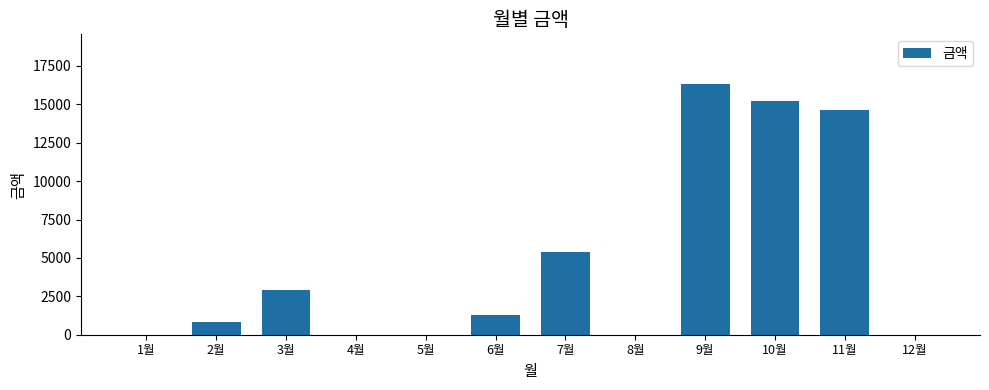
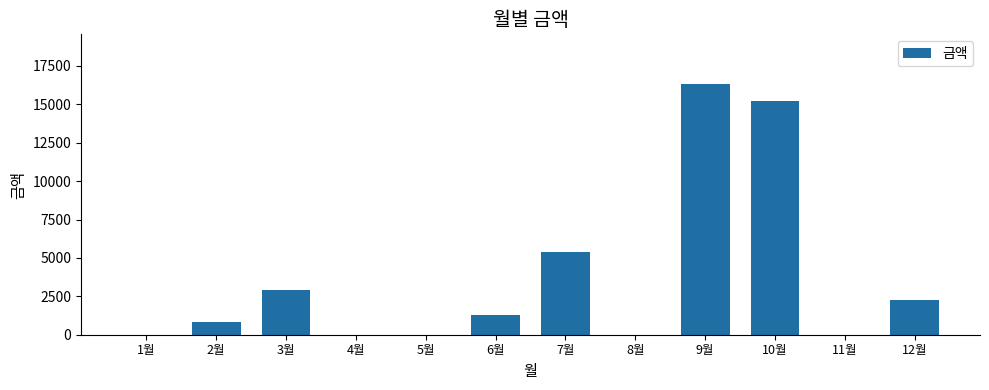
  {
    "1월": 0,
    "2월": 800,
    "3월": 2900,
    "4월": 0,
    "5월": 0,
    "6월": 1300,
    "7월": 5400,
    "8월": 0,
    "9월": 16300,
    "10월": 15200,
-   "11월": 14600,
-   "12월": 0
+   "11월": 0,
+   "12월": 2300
  }
